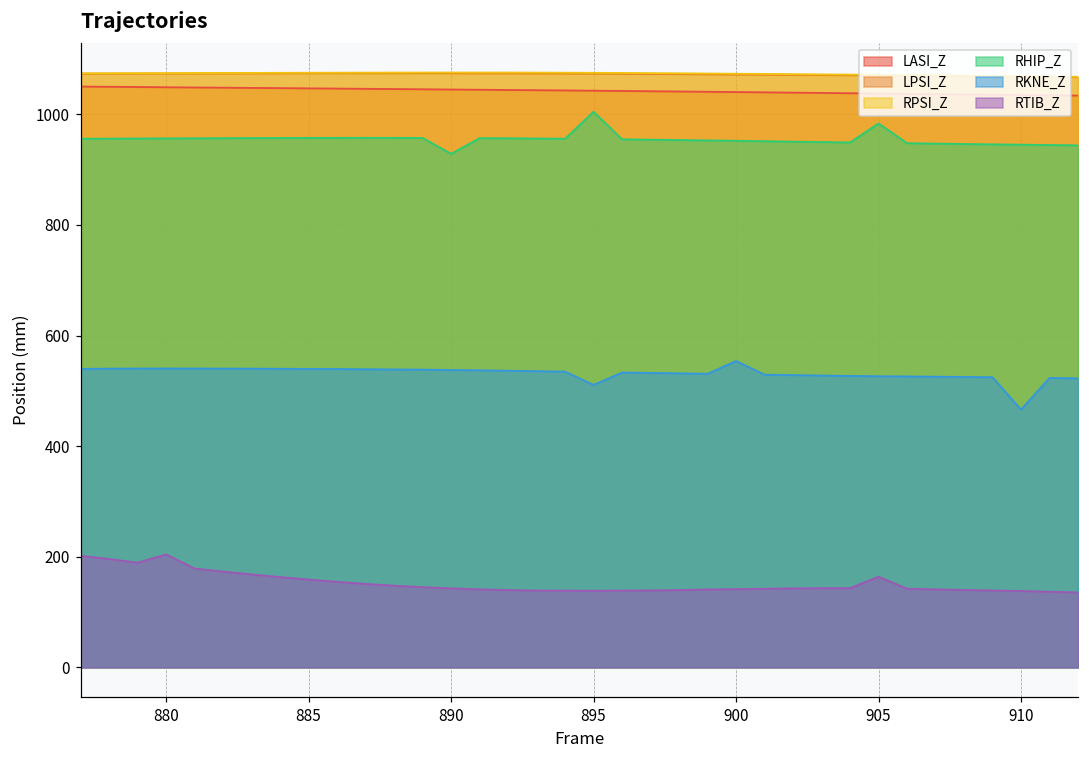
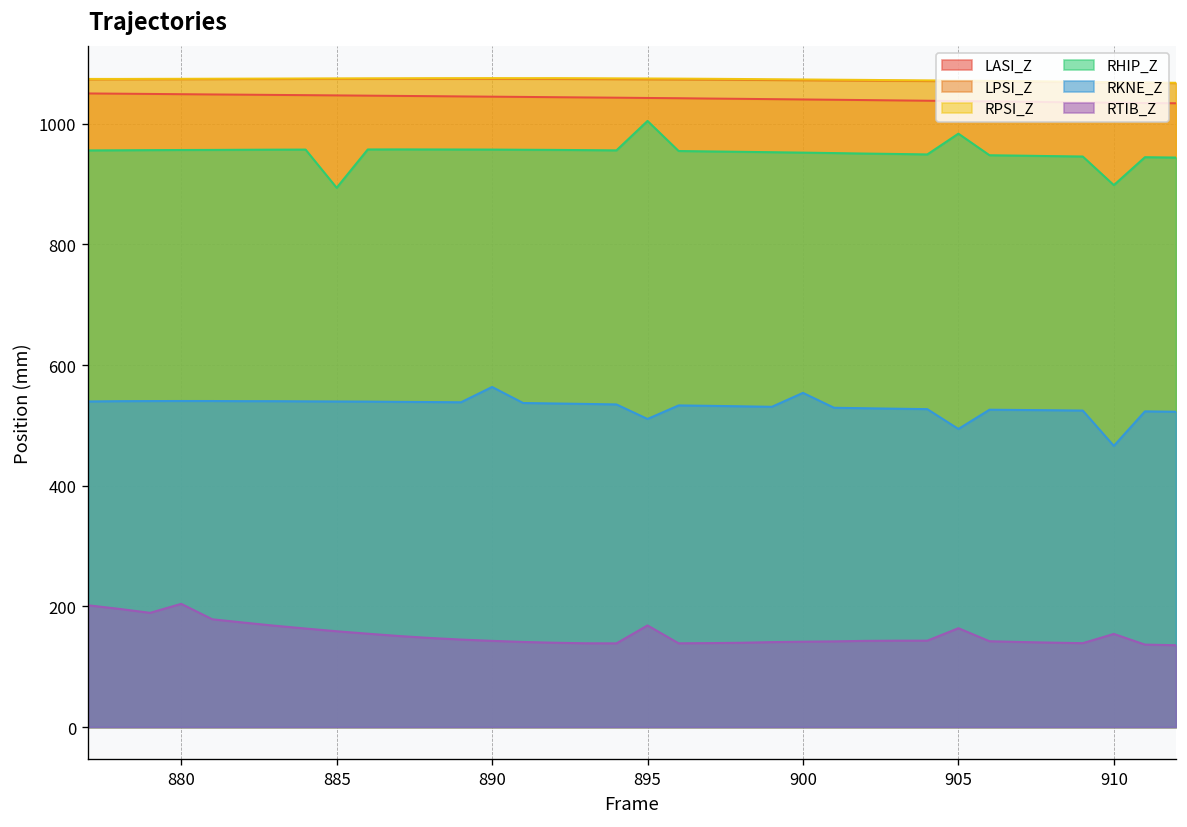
  {
    "RHIP_Z": {
      "880": 960,
-     "885": 960,
-     "890": 930,
+     "885": 890,
+     "890": 960,
      "895": 1000,
      "900": 950,
      "905": 980,
-     "910": 950
+     "910": 900
    },
    "RKNE_Z": {
      "880": 540,
      "885": 540,
-     "890": 540,
+     "890": 560,
      "895": 510,
      "900": 550,
-     "905": 530,
+     "905": 490,
      "910": 470
    },
    "RTIB_Z": {
      "880": 200,
      "885": 160,
      "890": 140,
-     "895": 140,
+     "895": 170,
      "900": 140,
      "905": 160,
-     "910": 140
+     "910": 150
    }
  }
